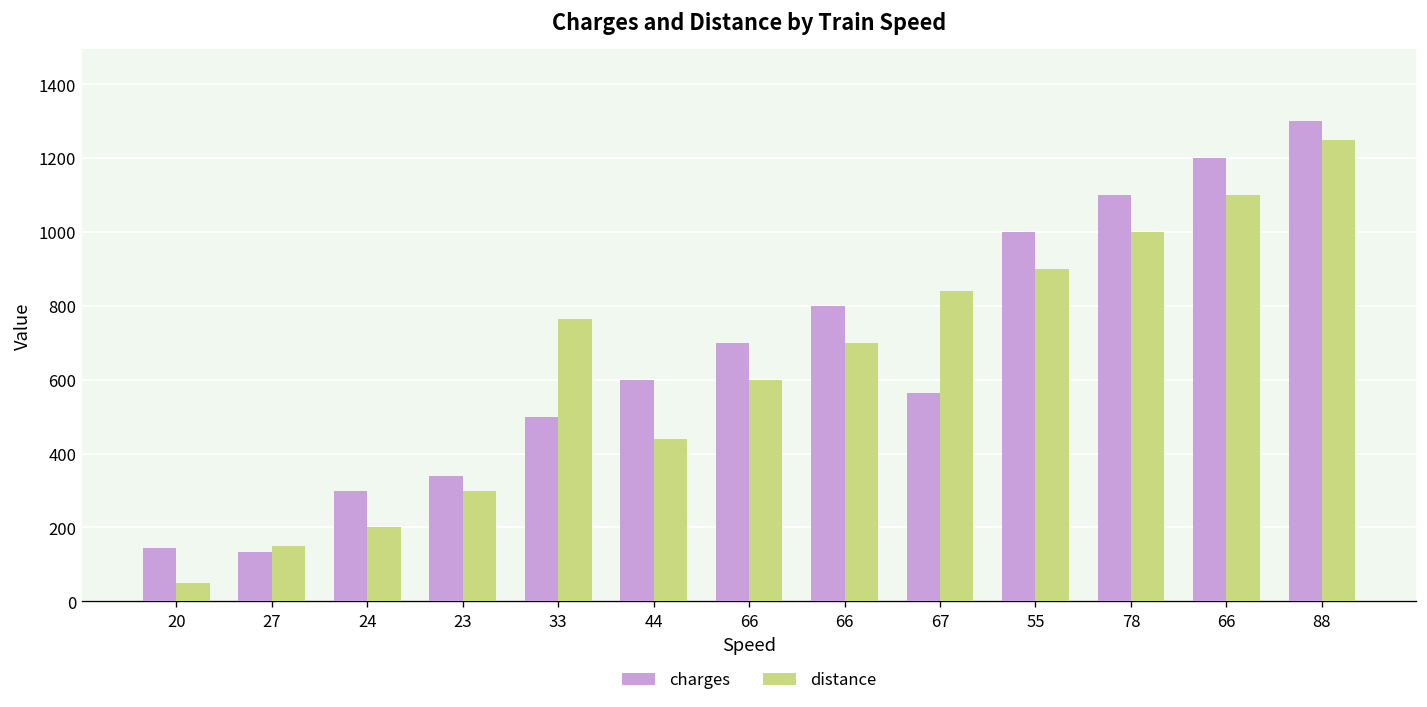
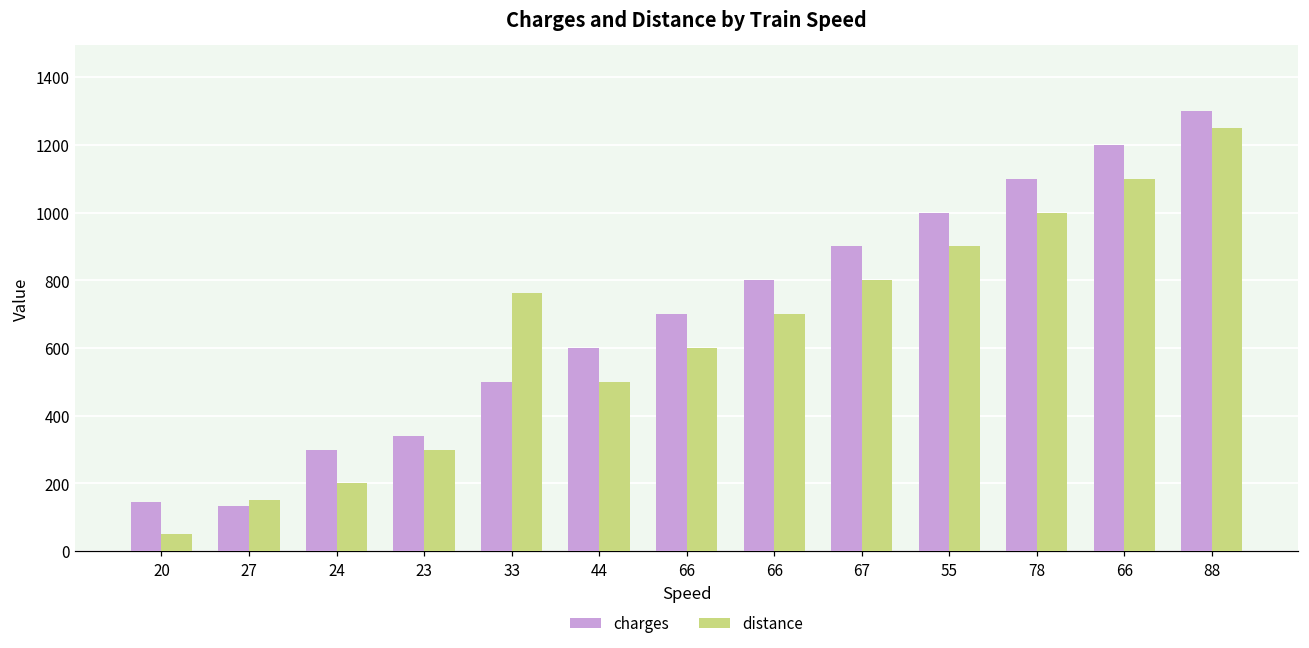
  {
    "charges": {
      "20": 140,
      "27": 130,
      "24": 300,
      "23": 340,
      "33": 500,
      "44": 600,
-     "67": 560,
+     "67": 900,
      "55": 1000,
      "78": 1100,
      "88": 1300
    },
    "distance": {
      "20": 50,
      "27": 150,
      "24": 200,
      "23": 300,
      "33": 760,
-     "44": 440,
-     "67": 840,
+     "44": 500,
+     "67": 800,
      "55": 900,
      "78": 1000,
      "88": 1250
    }
  }
